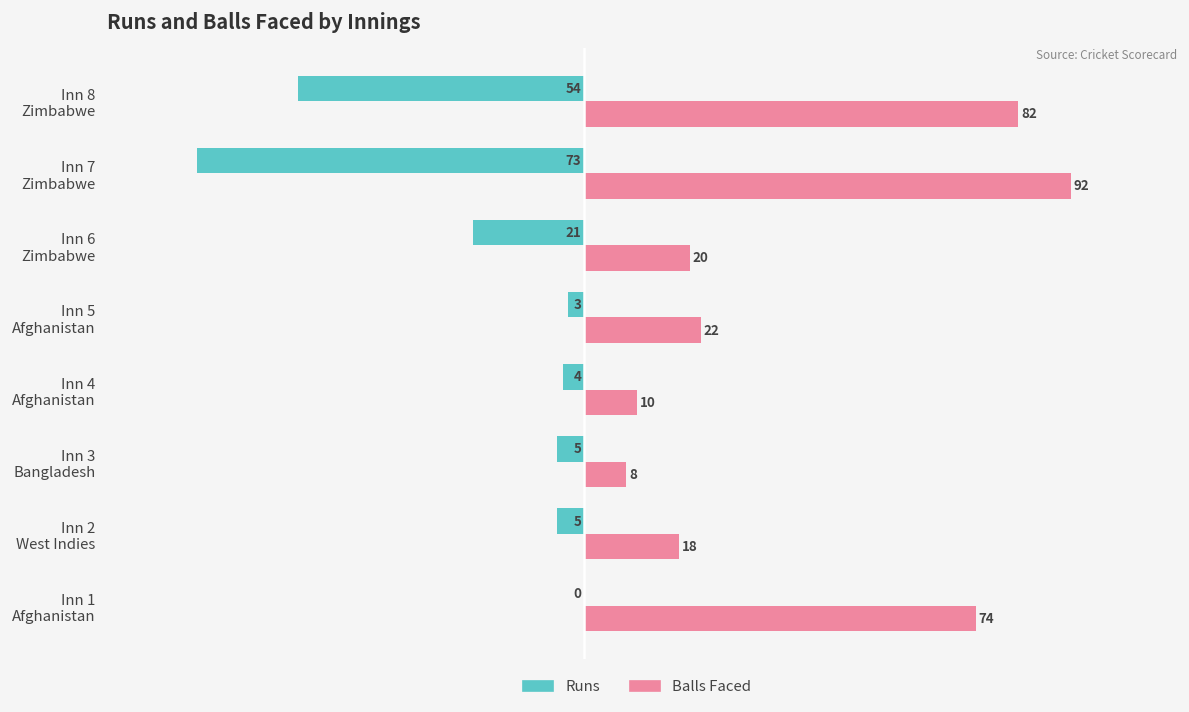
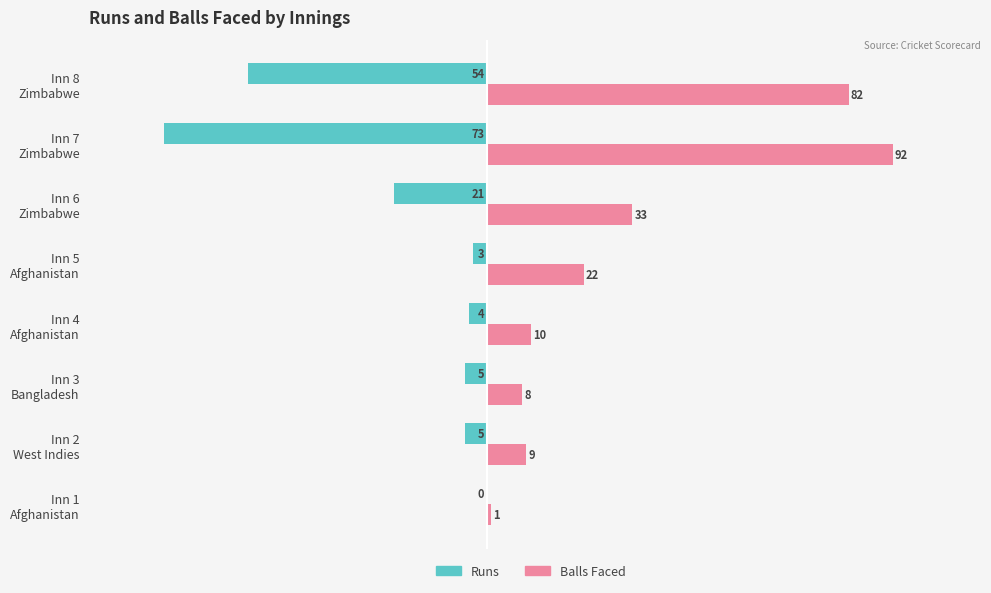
  {
    "Runs": {
      "Inn 1 Afghanistan": 0
    },
    "Balls Faced": {
      "Inn 8 Zimbabwe": 82,
      "Inn 7 Zimbabwe": 92,
-     "Inn 6 Zimbabwe": 20,
+     "Inn 6 Zimbabwe": 33,
      "Inn 5 Afghanistan": 22,
      "Inn 4 Afghanistan": 10,
      "Inn 3 Bangladesh": 8,
-     "Inn 2 West Indies": 18,
-     "Inn 1 Afghanistan": 74
+     "Inn 2 West Indies": 9,
+     "Inn 1 Afghanistan": 1
    }
  }
